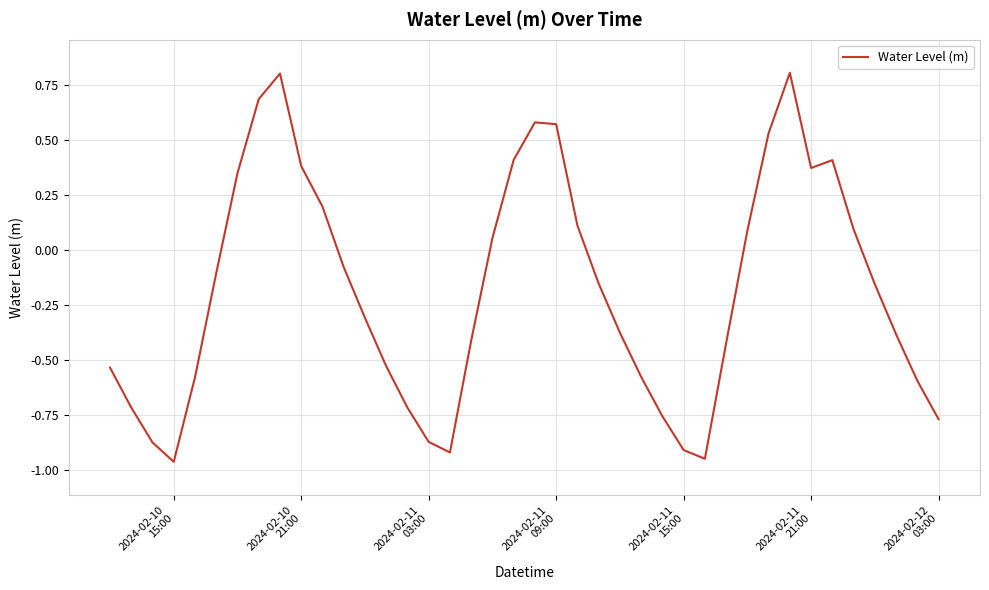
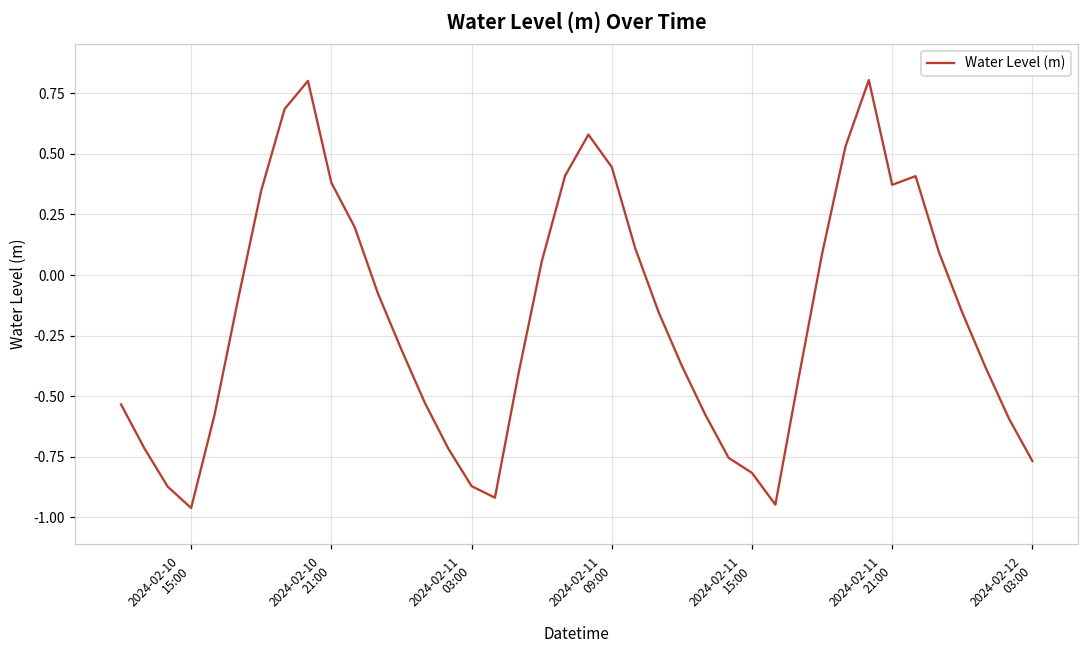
  {
    "2024-02-10 15:00": -0.96,
    "2024-02-10 21:00": 0.38,
    "2024-02-11 03:00": -0.87,
-   "2024-02-11 09:00": 0.57,
-   "2024-02-11 15:00": -0.91,
+   "2024-02-11 09:00": 0.45,
+   "2024-02-11 15:00": -0.82,
    "2024-02-11 21:00": 0.37,
    "2024-02-12 03:00": -0.77
  }
